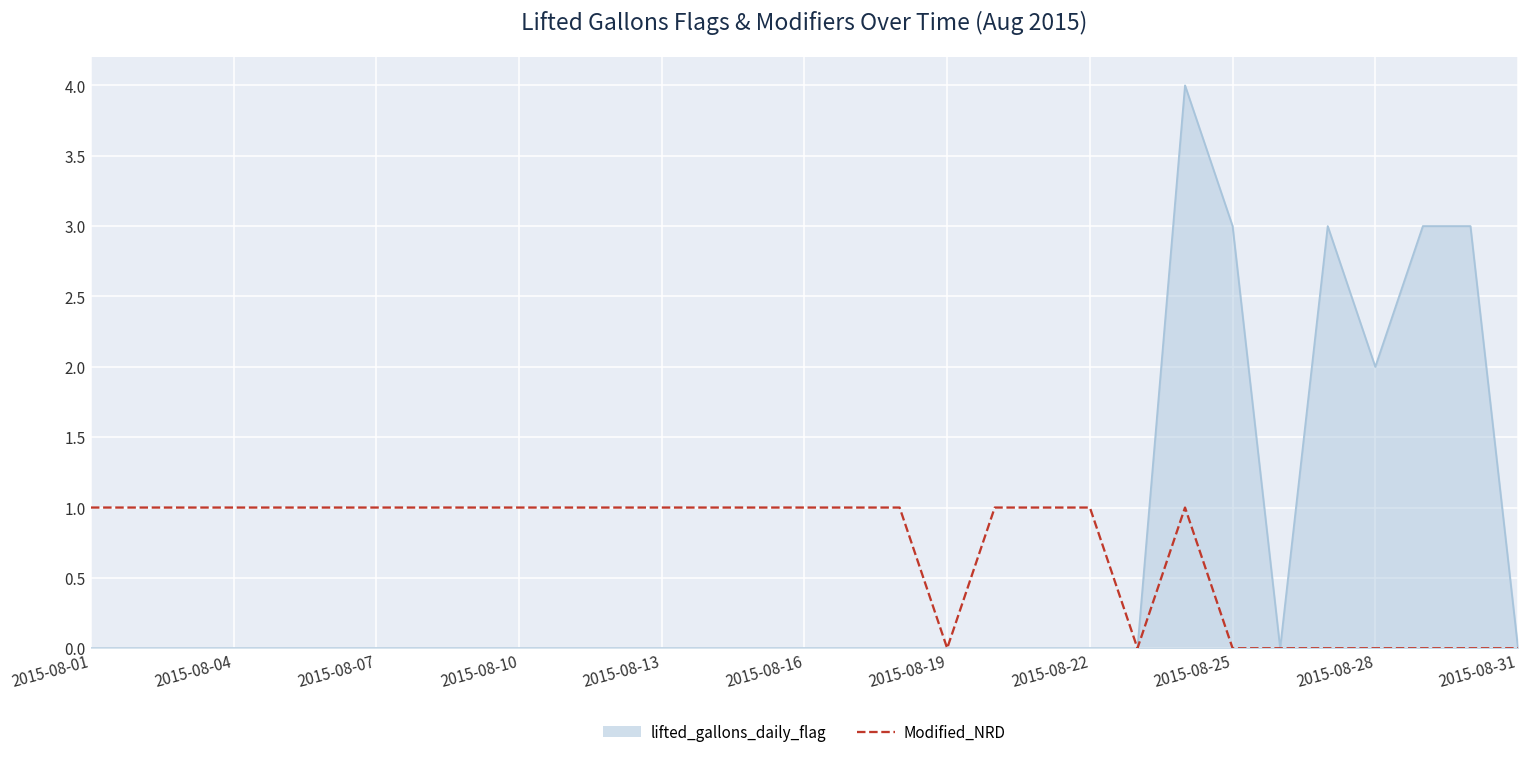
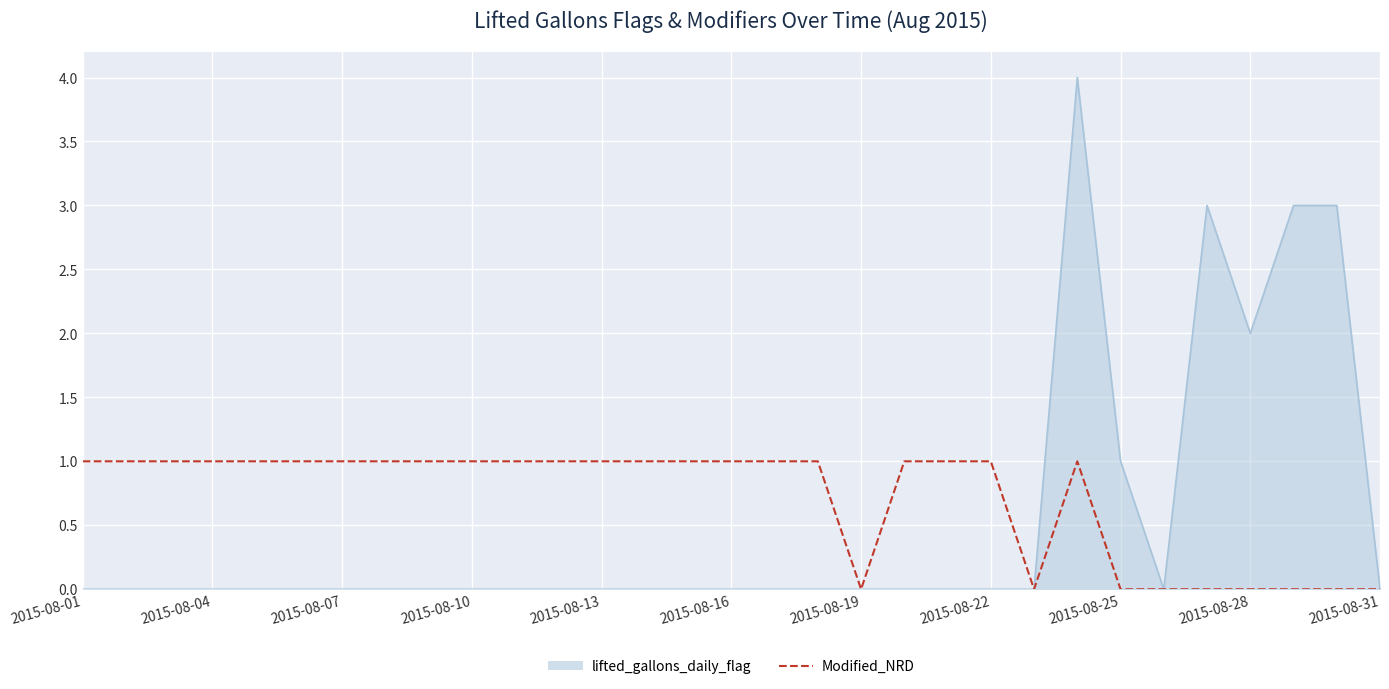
  {
    "lifted_gallons_daily_flag": {
      "2015-08-01": 0,
      "2015-08-04": 0,
      "2015-08-07": 0,
      "2015-08-10": 0,
      "2015-08-13": 0,
      "2015-08-16": 0,
      "2015-08-22": 0,
-     "2015-08-25": 3,
+     "2015-08-25": 1,
      "2015-08-28": 2
    },
    "Modified_NRD": {
      "2015-08-01": 1,
      "2015-08-04": 1,
      "2015-08-07": 1,
      "2015-08-10": 1,
      "2015-08-13": 1,
      "2015-08-16": 1,
      "2015-08-22": 1,
      "2015-08-25": 0,
      "2015-08-28": 0
    }
  }
